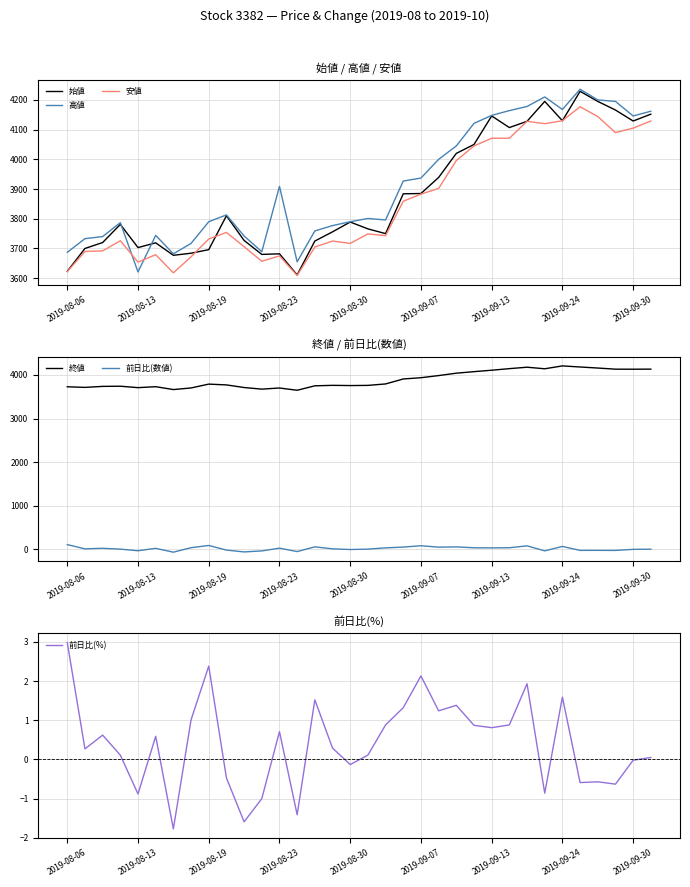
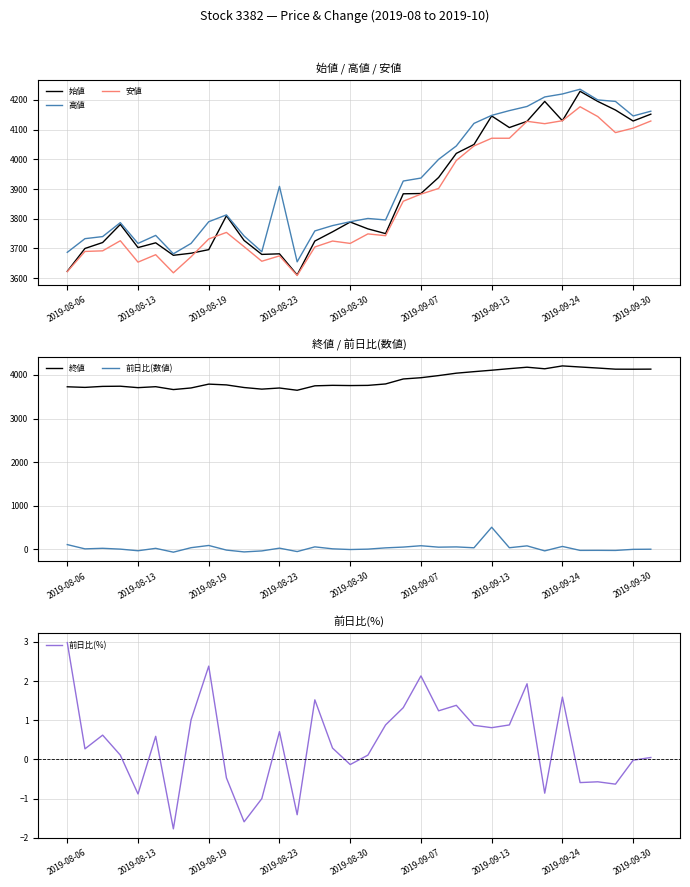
  {
    "始値 / 高値 / 安値": {
      "始値": {
        "2019-08-13": 3700,
        "2019-08-19": 3700,
        "2019-09-30": 4130
      },
      "高値": {
        "2019-08-06": 3690,
-       "2019-08-13": 3620,
+       "2019-08-13": 3720,
        "2019-08-19": 3790,
        "2019-08-23": 3910,
        "2019-09-07": 3940,
-       "2019-09-24": 4170,
+       "2019-09-24": 4220,
        "2019-09-30": 4150
      },
      "安値": {
        "2019-08-13": 3650,
        "2019-08-19": 3730,
        "2019-08-30": 3720,
        "2019-09-13": 4070,
        "2019-09-30": 4110
      }
    },
    "終値 / 前日比(数値)": {
      "終値": {
        "2019-08-06": 3700,
        "2019-08-13": 3700,
        "2019-08-19": 3800,
        "2019-08-23": 3700,
        "2019-08-30": 3800,
        "2019-09-07": 3900,
        "2019-09-13": 4100,
        "2019-09-24": 4200,
        "2019-09-30": 4100
      },
      "前日比(数値)": {
        "2019-08-06": 100,
        "2019-08-13": 0,
        "2019-08-19": 100,
        "2019-08-23": 0,
        "2019-08-30": 0,
        "2019-09-07": 100,
-       "2019-09-13": 0,
+       "2019-09-13": 500,
        "2019-09-24": 100,
        "2019-09-30": 0
      }
    },
    "前日比(%)": {
      "2019-08-06": 3.0,
      "2019-08-13": -0.9,
      "2019-08-19": 2.4,
      "2019-08-23": 0.7,
      "2019-08-30": -0.1,
      "2019-09-07": 2.1,
      "2019-09-13": 0.8,
      "2019-09-24": 1.6,
      "2019-09-30": 0.0
    }
  }
